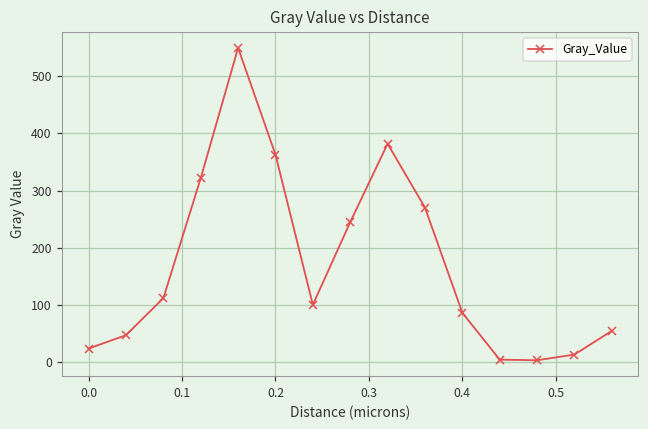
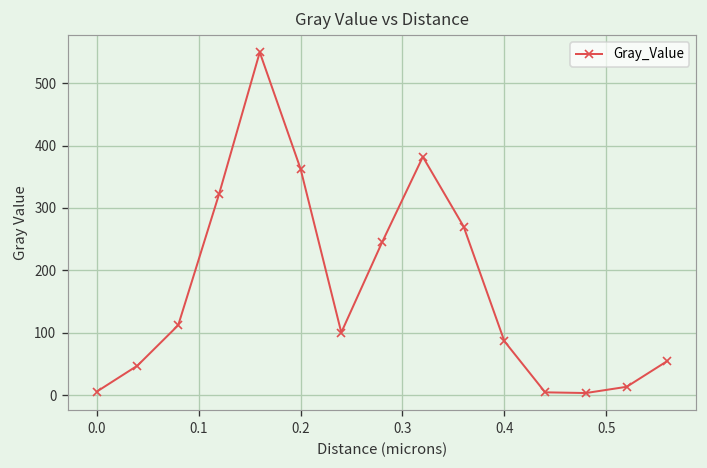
  {
-   "0.0": 20,
+   "0.0": 10,
    "0.2": 360,
    "0.4": 90
  }
